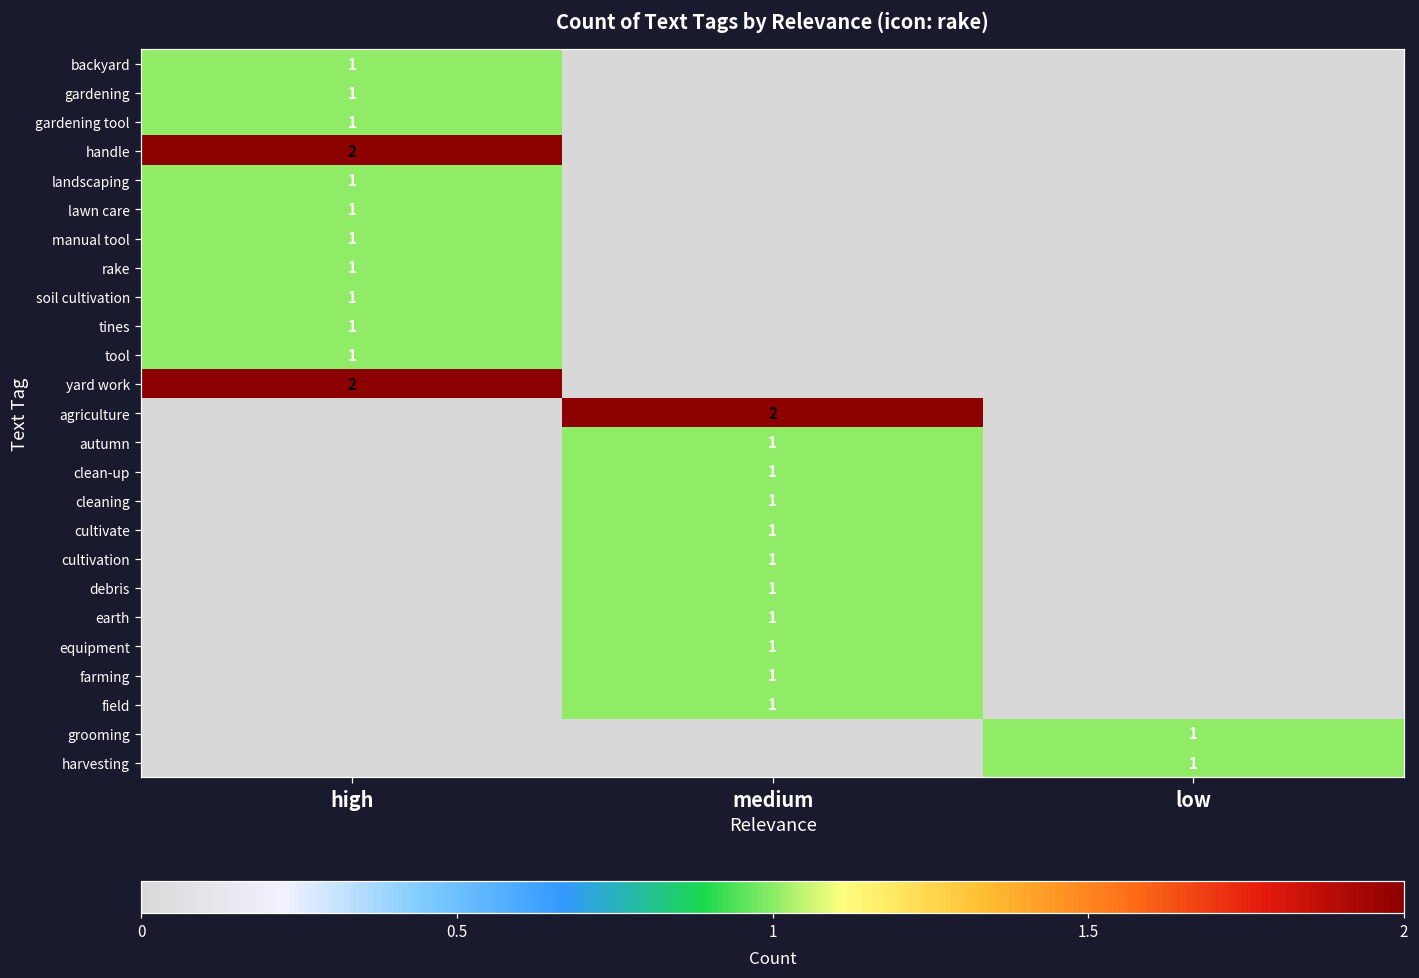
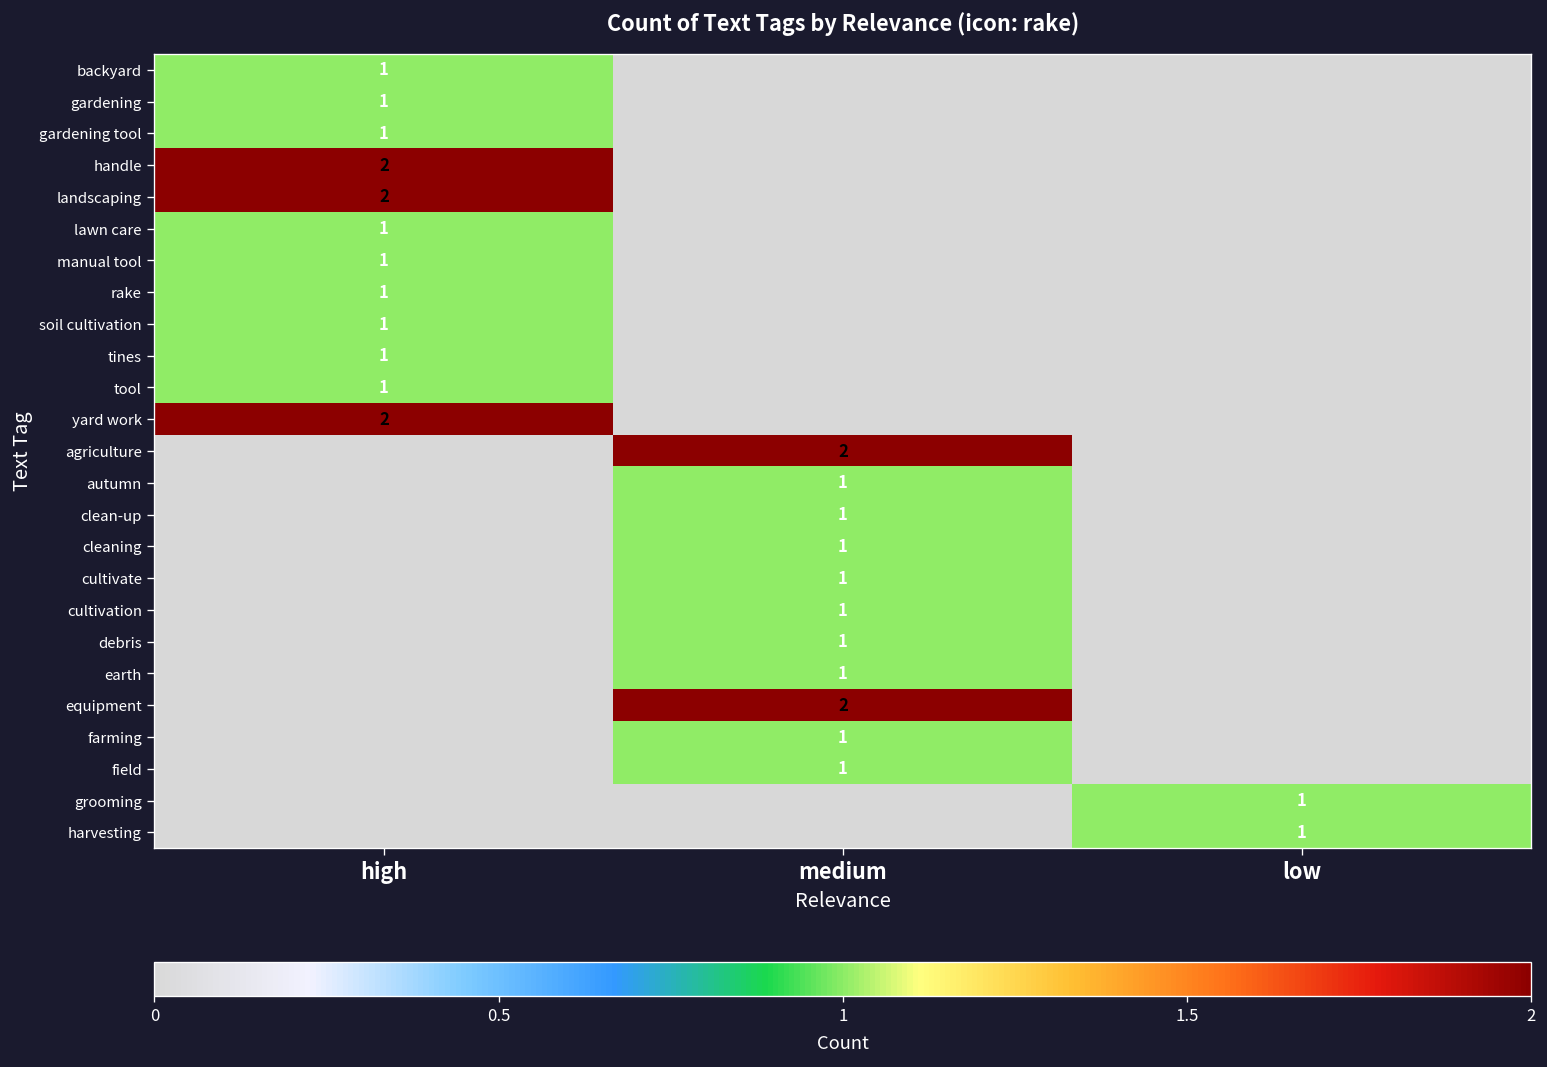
  {
    "backyard": {
      "high": 1
    },
    "gardening": {
      "high": 1
    },
    "gardening tool": {
      "high": 1
    },
    "handle": {
      "high": 2
    },
    "landscaping": {
-     "high": 1
+     "high": 2
    },
    "lawn care": {
      "high": 1
    },
    "manual tool": {
      "high": 1
    },
    "rake": {
      "high": 1
    },
    "soil cultivation": {
      "high": 1
    },
    "tines": {
      "high": 1
    },
    "tool": {
      "high": 1
    },
    "yard work": {
      "high": 2
    },
    "agriculture": {
      "medium": 2
    },
    "autumn": {
      "medium": 1
    },
    "clean-up": {
      "medium": 1
    },
    "cleaning": {
      "medium": 1
    },
    "cultivate": {
      "medium": 1
    },
    "cultivation": {
      "medium": 1
    },
    "debris": {
      "medium": 1
    },
    "earth": {
      "medium": 1
    },
    "equipment": {
-     "medium": 1
+     "medium": 2
    },
    "farming": {
      "medium": 1
    },
    "field": {
      "medium": 1
    },
    "grooming": {
      "low": 1
    },
    "harvesting": {
      "low": 1
    }
  }
